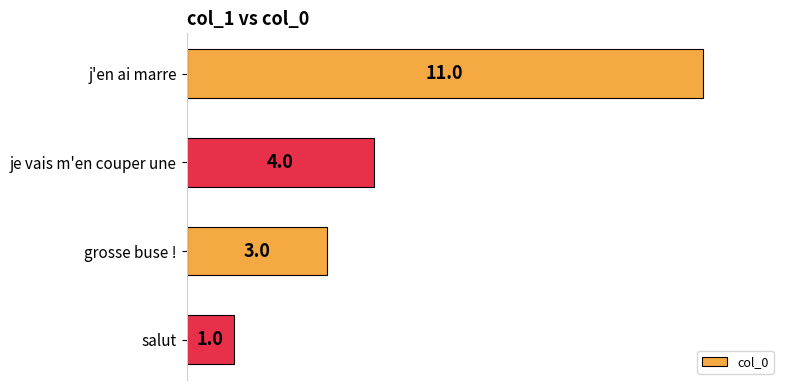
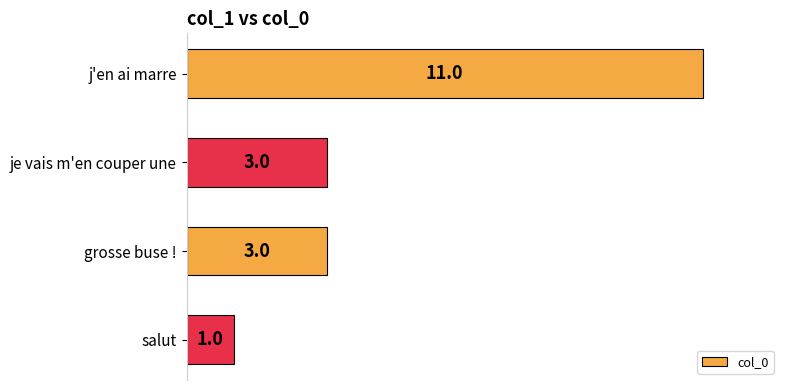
  {
    "j'en ai marre": 11.0,
-   "je vais m'en couper une": 4.0,
+   "je vais m'en couper une": 3.0,
    "grosse buse !": 3.0,
    "salut": 1.0
  }
